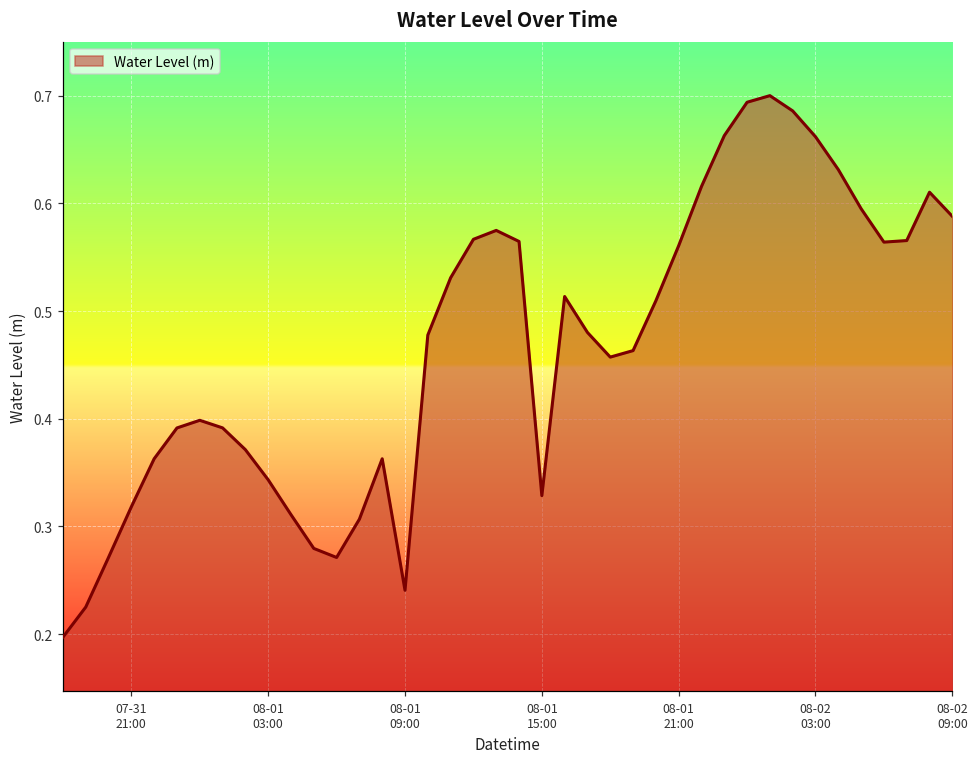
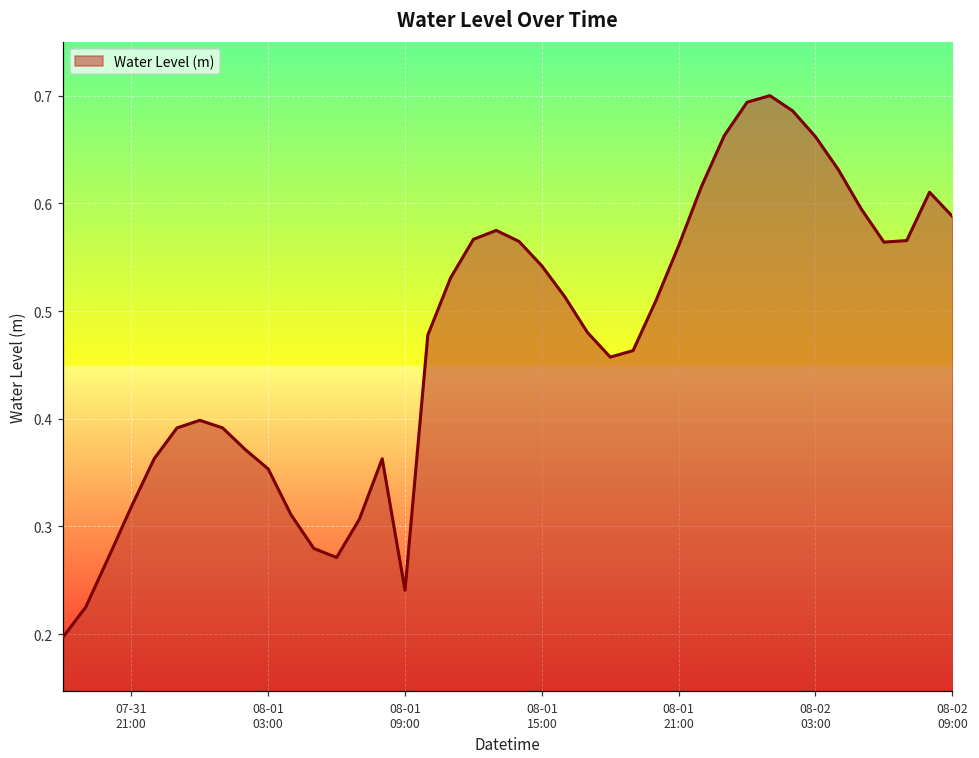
  {
    "07-31 21:00": 0.32,
-   "08-01 03:00": 0.34,
+   "08-01 03:00": 0.35,
    "08-01 09:00": 0.24,
-   "08-01 15:00": 0.33,
+   "08-01 15:00": 0.54,
    "08-01 21:00": 0.56,
    "08-02 03:00": 0.66,
    "08-02 09:00": 0.59
  }
